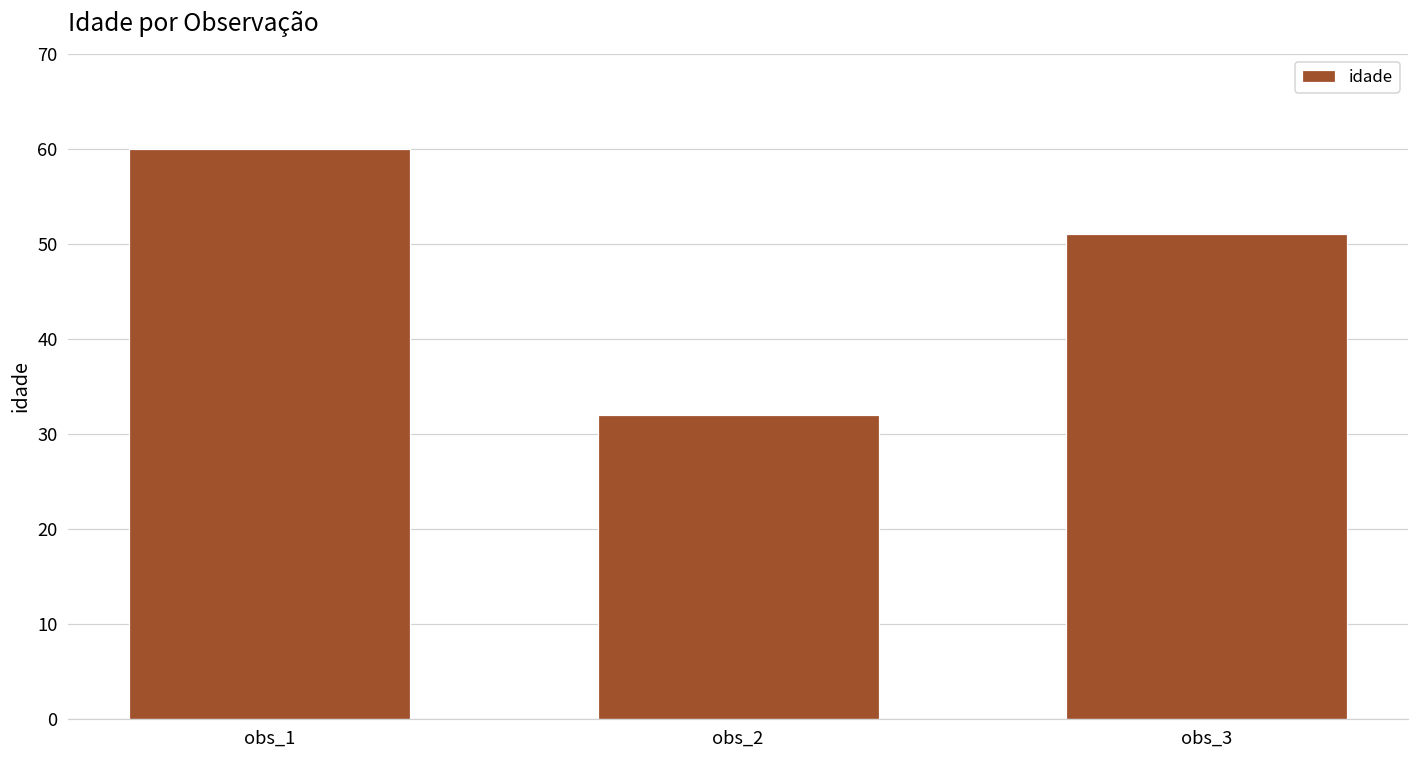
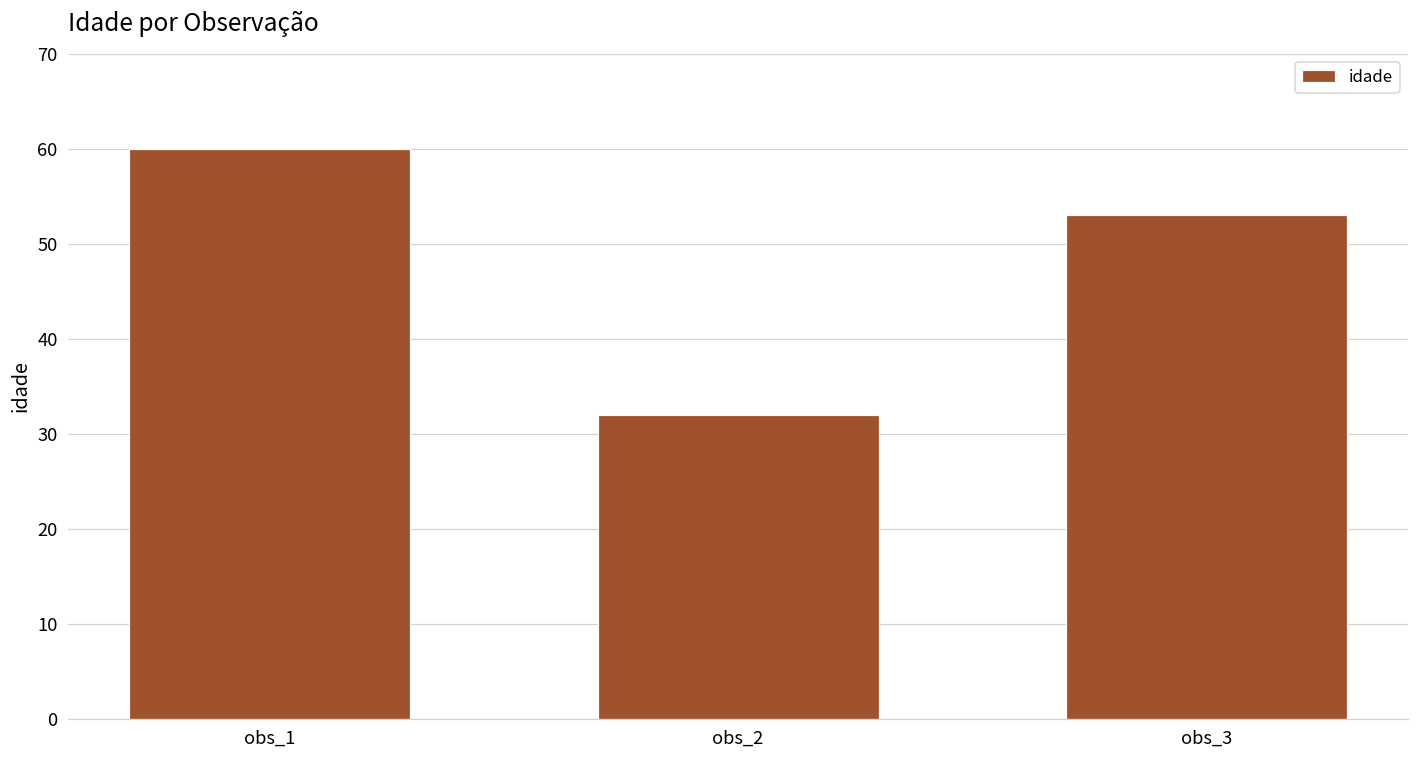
  {
    "obs_1": 60,
    "obs_2": 32,
-   "obs_3": 51
+   "obs_3": 53
  }
